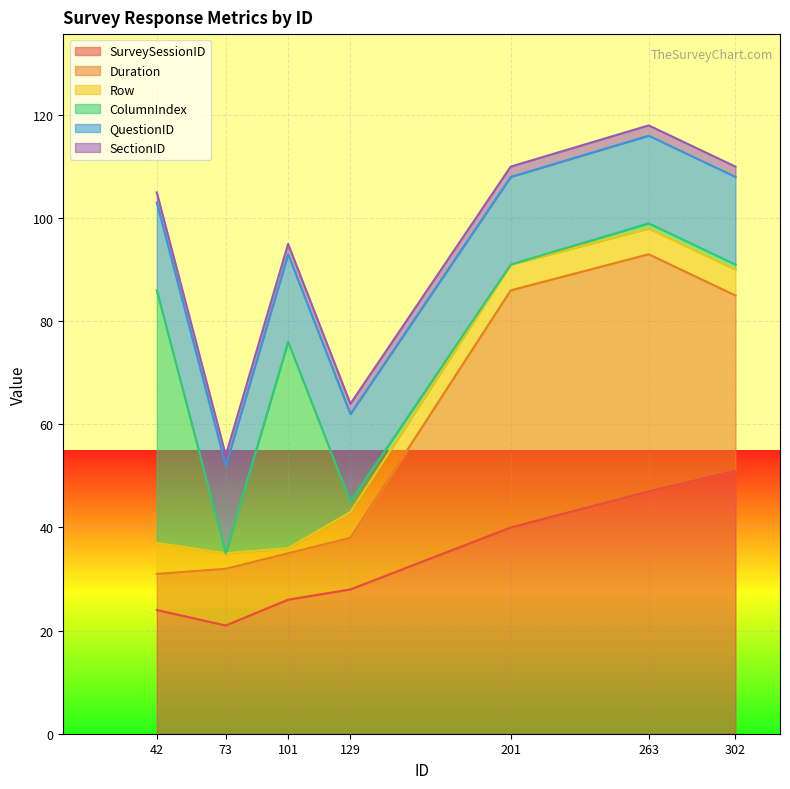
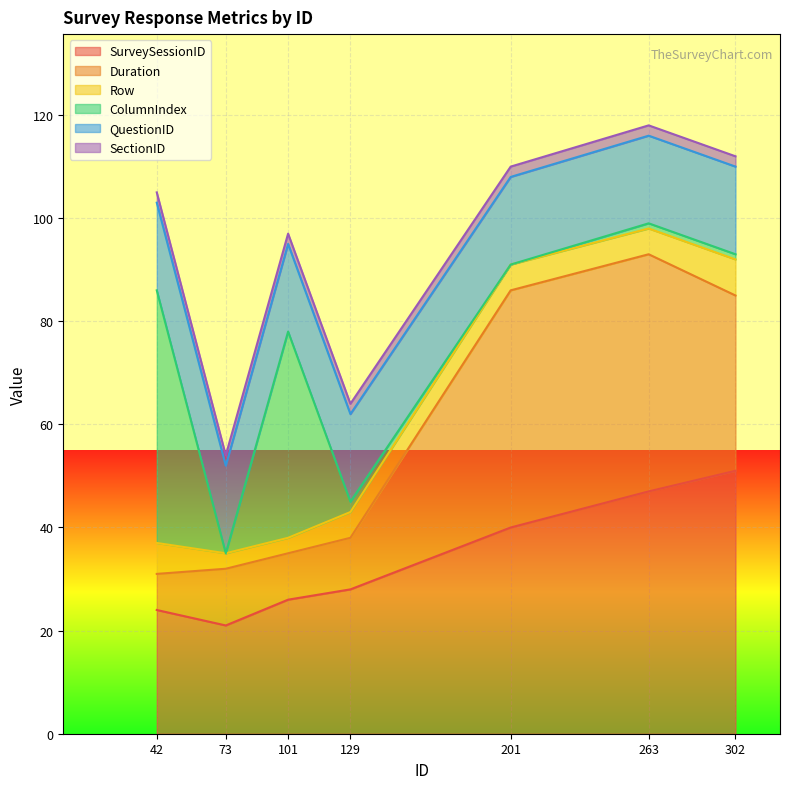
  {
    "Row": {
      "42": 6,
-     "101": 1,
+     "101": 3,
      "129": 5,
      "263": 5,
-     "302": 5
+     "302": 7
    },
    "ColumnIndex": {
      "42": 49,
      "101": 40,
      "129": 2,
      "263": 1,
      "302": 1
    },
    "QuestionID": {
      "42": 17,
      "73": 17,
      "101": 17,
      "129": 17,
      "201": 17,
      "263": 17,
      "302": 17
    },
    "SectionID": {
      "42": 2,
      "73": 2,
      "101": 2,
      "129": 2,
      "201": 2,
      "263": 2,
      "302": 2
    }
  }
